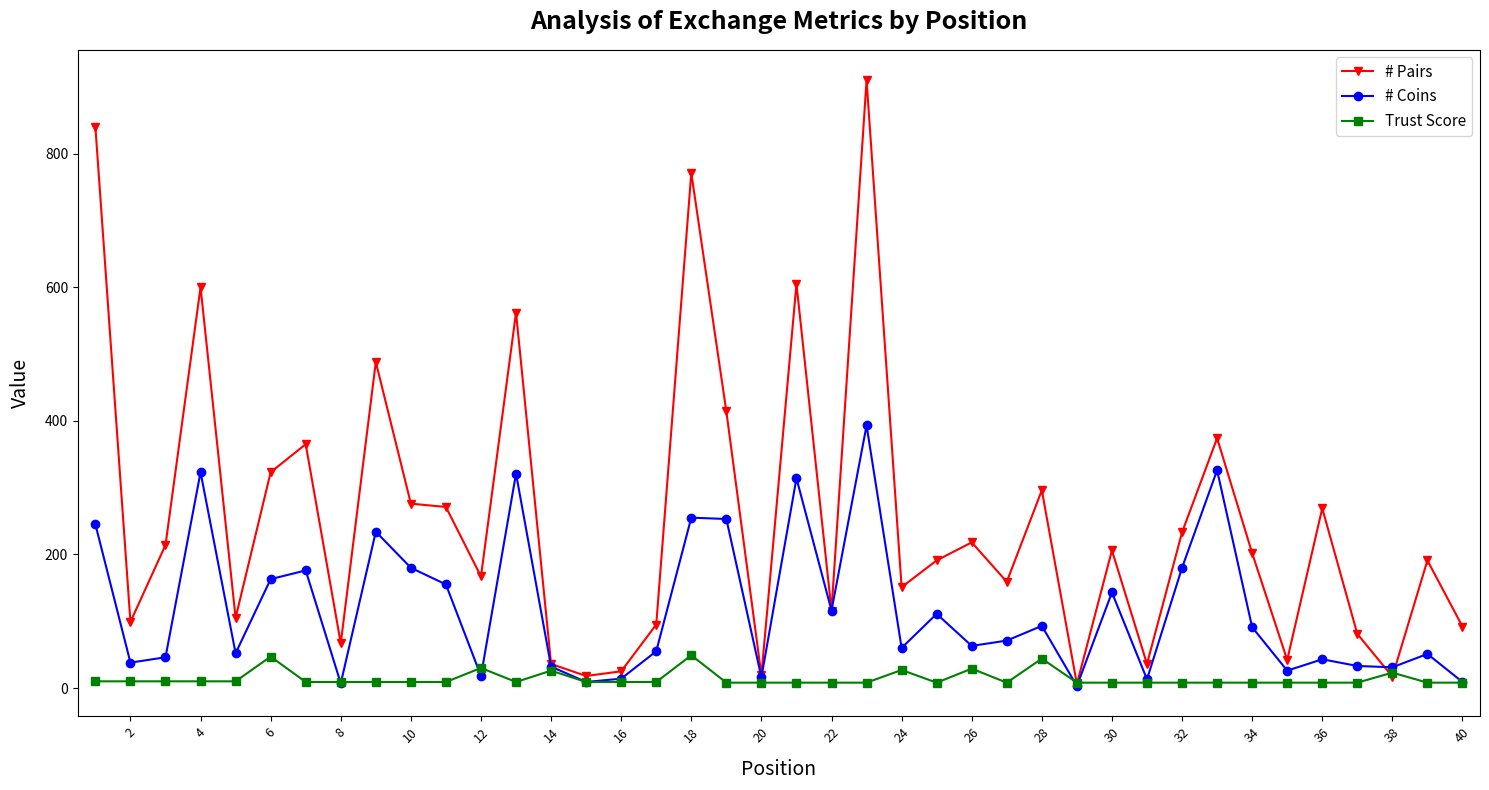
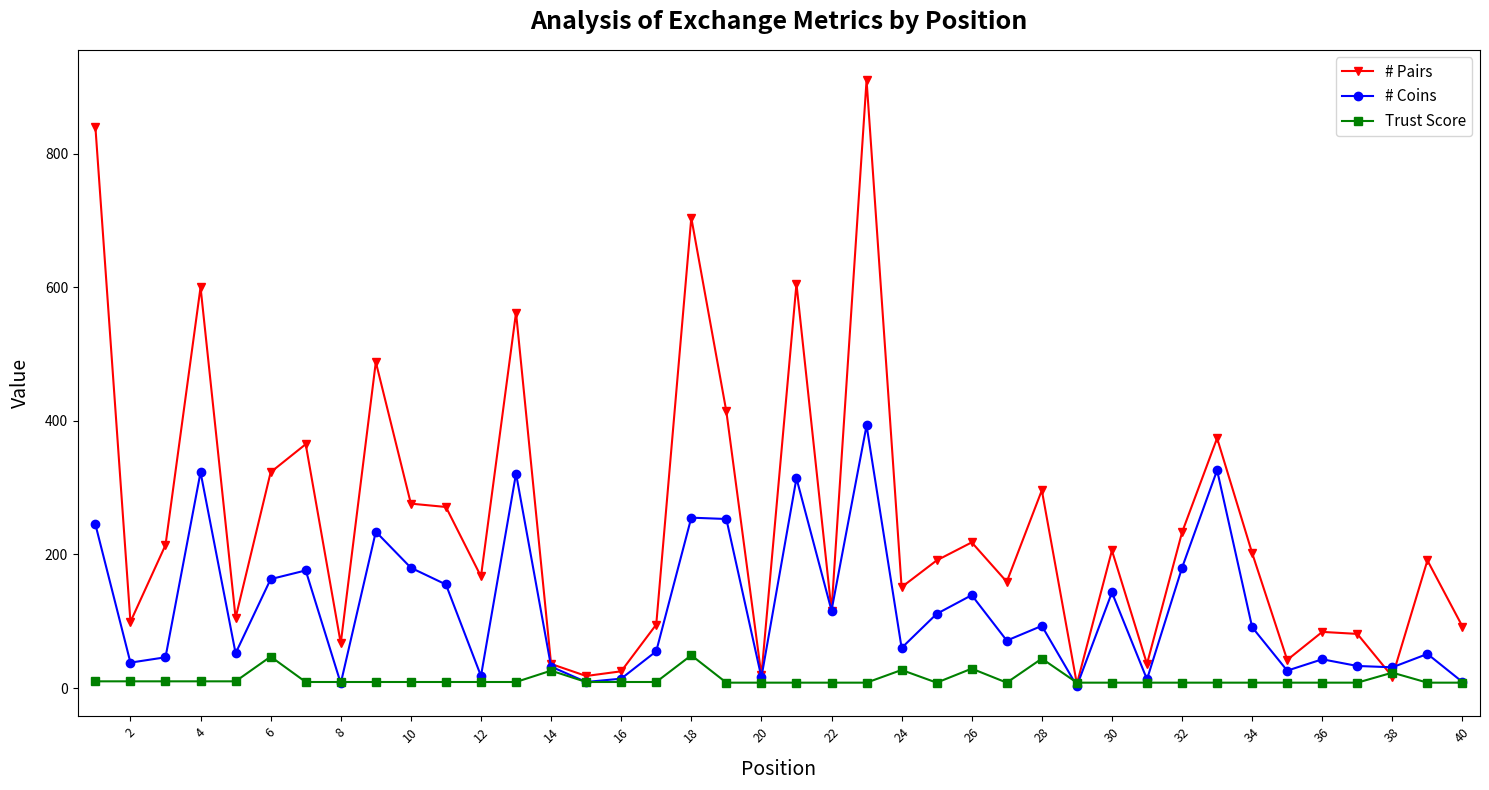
  {
    "# Pairs": {
      "2": 100,
      "4": 600,
      "6": 320,
      "8": 70,
      "10": 280,
      "12": 170,
      "14": 40,
      "16": 30,
-     "18": 770,
+     "18": 700,
      "24": 150,
      "26": 220,
      "28": 300,
      "30": 210,
      "32": 230,
      "34": 200,
-     "36": 270,
+     "36": 80,
      "38": 20,
      "40": 90
    },
    "# Coins": {
      "2": 40,
      "4": 320,
      "6": 160,
      "10": 180,
      "12": 20,
      "14": 30,
      "16": 10,
      "18": 260,
      "24": 60,
-     "26": 60,
+     "26": 140,
      "28": 90,
      "30": 140,
      "32": 180,
      "34": 90,
      "36": 40,
      "38": 30
    },
    "Trust Score": {
      "2": 10,
      "4": 10,
      "6": 50,
      "10": 10,
-     "12": 30,
+     "12": 10,
      "14": 30,
      "16": 10,
      "18": 50,
      "20": 10,
      "22": 10,
      "24": 30,
      "26": 30,
      "28": 40,
      "30": 10,
      "32": 10,
      "34": 10,
      "36": 10,
      "38": 20
    }
  }
